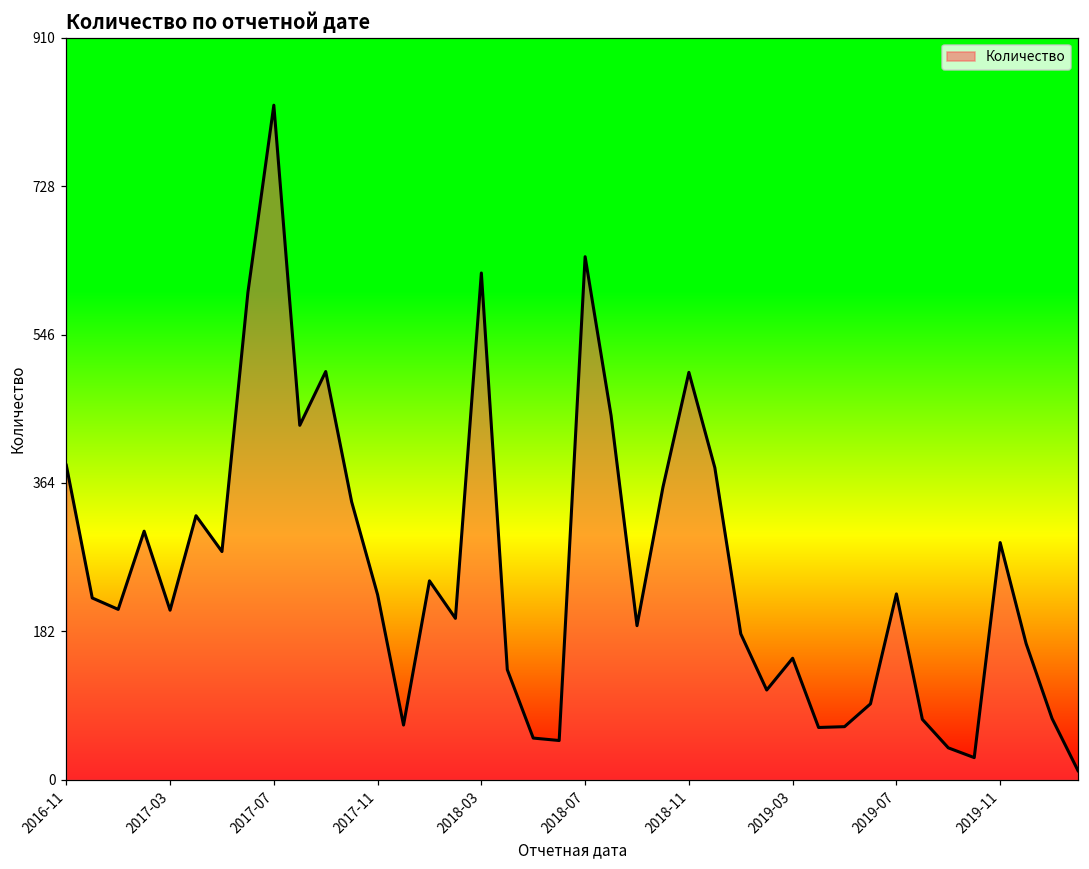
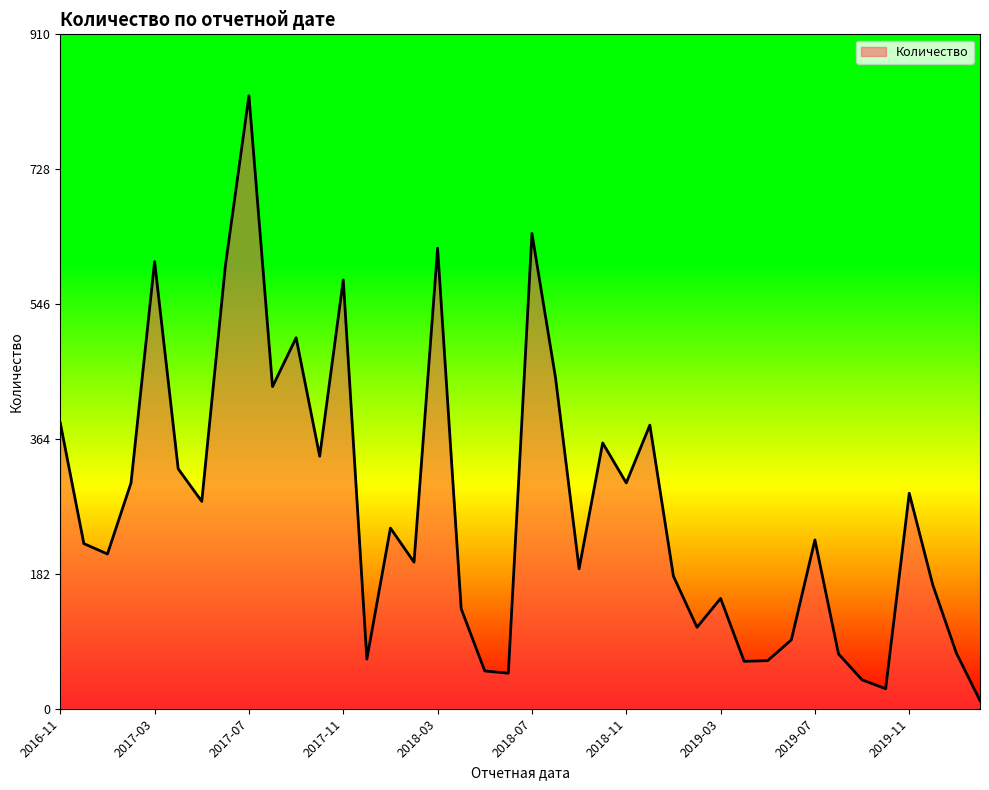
  {
    "2016-11": 390,
-   "2017-03": 210,
+   "2017-03": 600,
    "2017-07": 830,
-   "2017-11": 230,
+   "2017-11": 580,
    "2018-03": 620,
    "2018-07": 640,
-   "2018-11": 500,
+   "2018-11": 310,
    "2019-03": 150,
    "2019-07": 230,
    "2019-11": 290
  }
